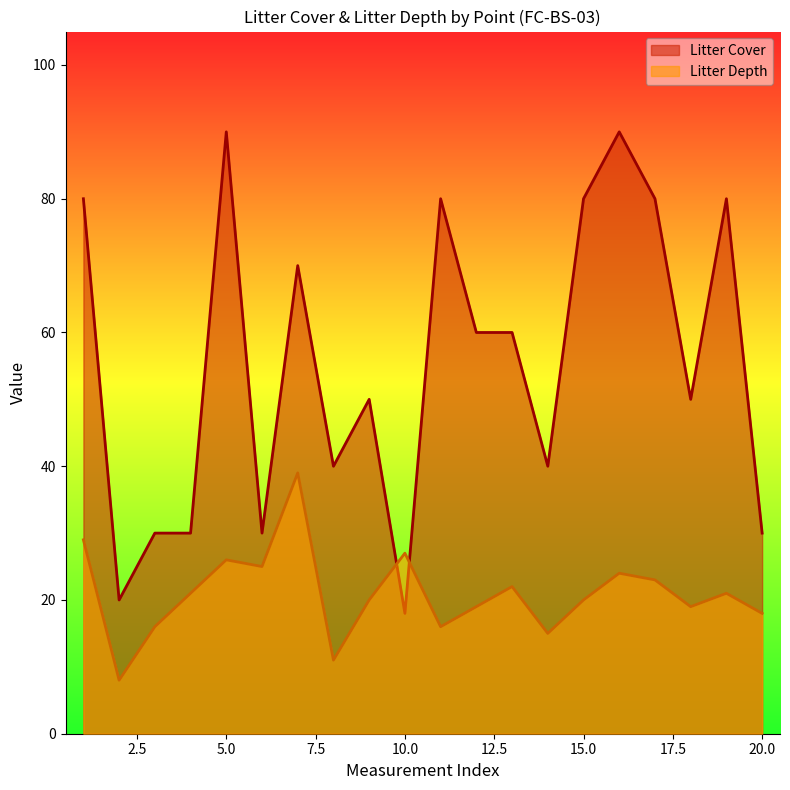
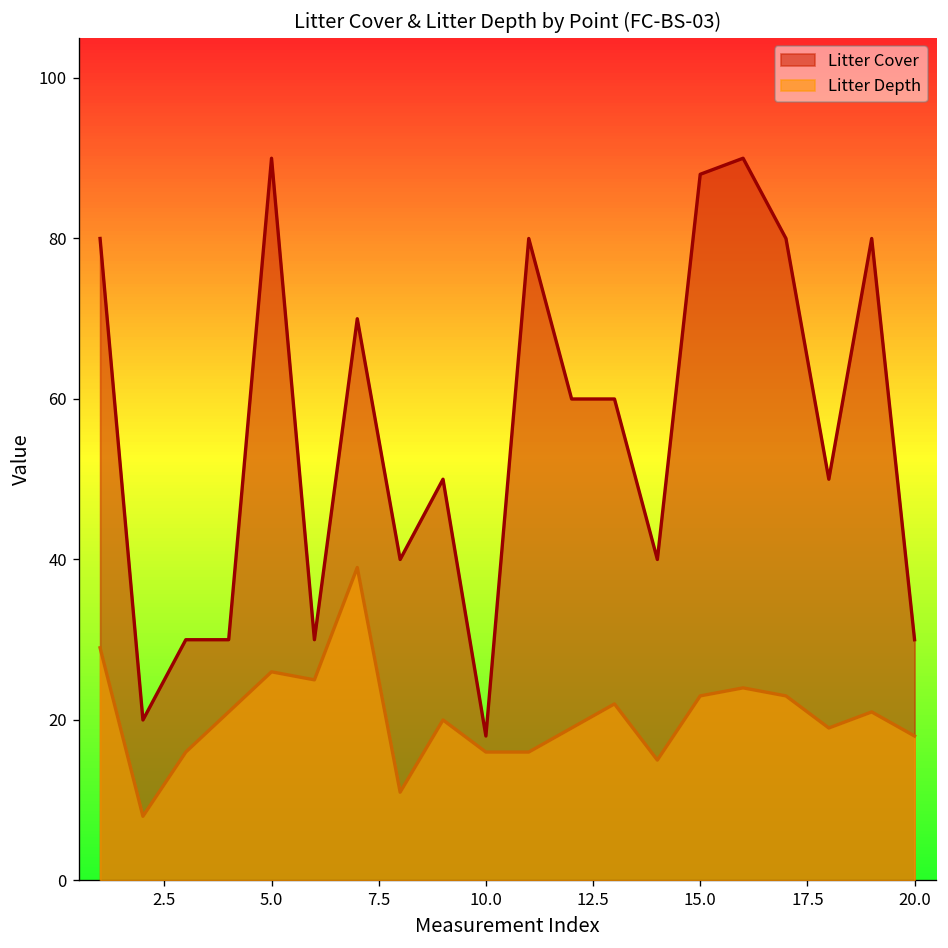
  {
    "Litter Cover": {
      "5.0": 90,
      "10.0": 18,
-     "15.0": 80,
+     "15.0": 88,
      "20.0": 30
    },
    "Litter Depth": {
      "5.0": 26,
-     "10.0": 27,
-     "15.0": 20,
+     "10.0": 16,
+     "15.0": 23,
      "20.0": 18
    }
  }
